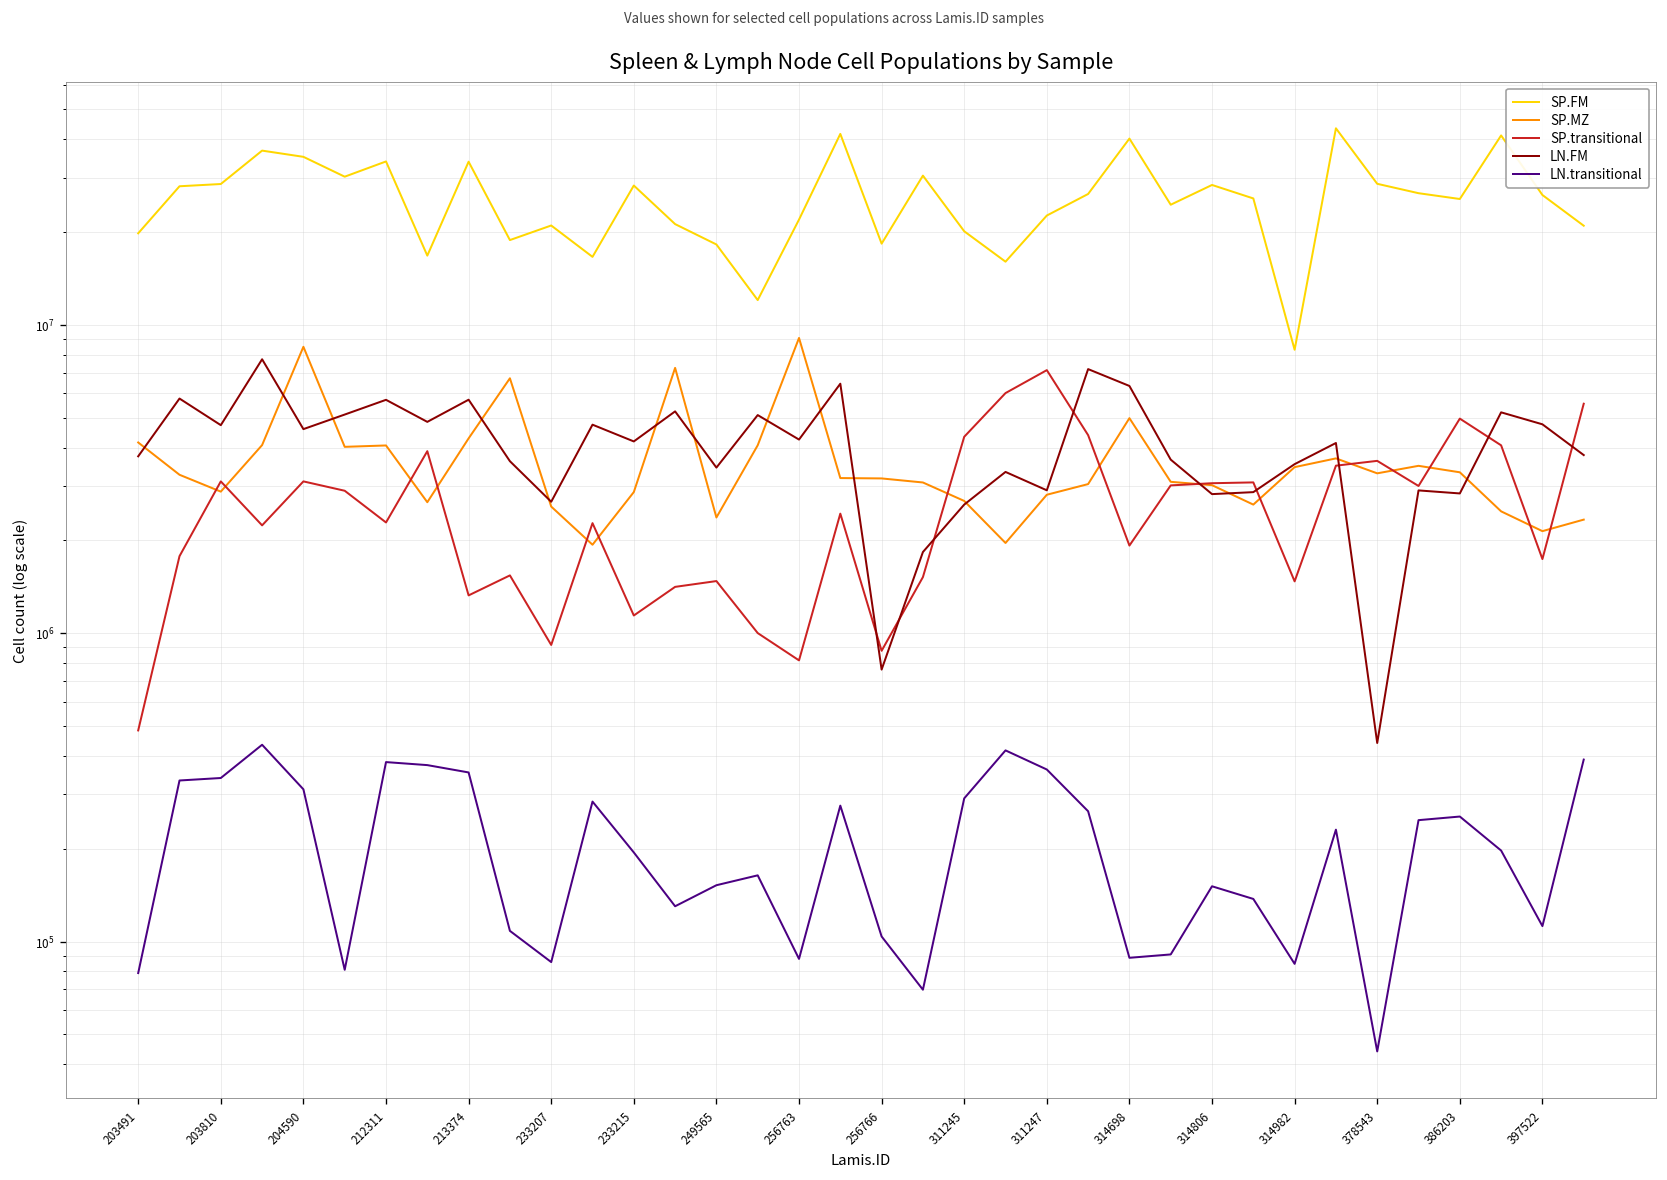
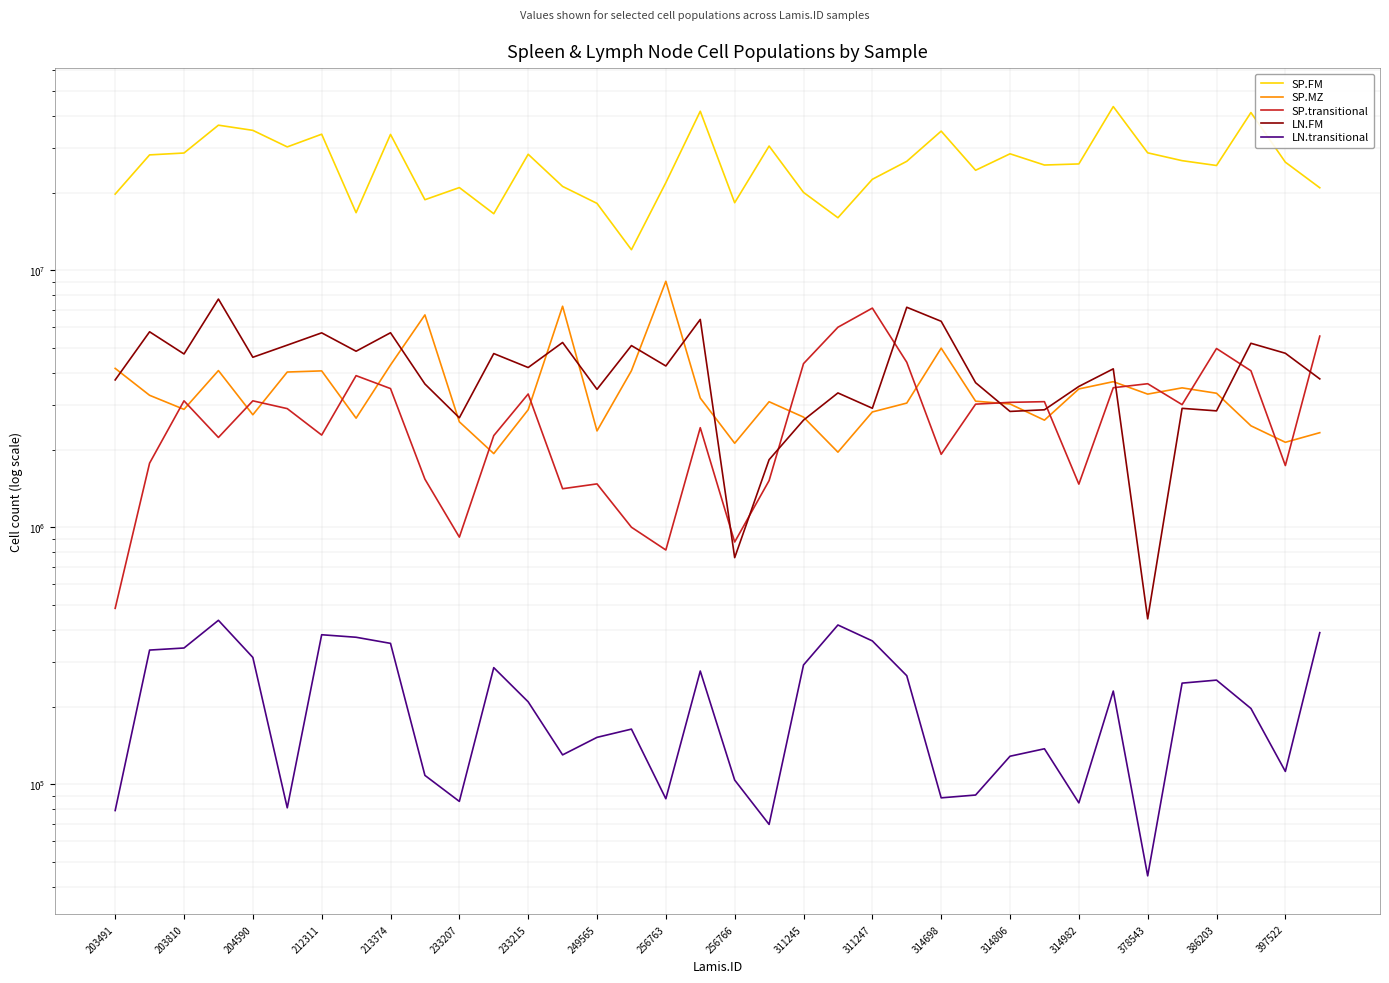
  {
    "SP.FM": {
      "203491": 20000000,
      "203810": 29000000,
      "204590": 35000000,
      "212311": 34000000,
      "213374": 34000000,
      "233207": 21000000,
      "233215": 28000000,
      "249565": 18000000,
      "256763": 22000000,
      "256766": 18000000,
      "311245": 20000000,
      "311247": 23000000,
-     "314698": 40000000,
+     "314698": 35000000,
      "314806": 28000000,
-     "314982": 8300000,
+     "314982": 26000000,
      "378543": 29000000,
      "386203": 26000000,
      "397522": 26000000
    },
    "SP.MZ": {
      "203491": 4200000,
      "203810": 2900000,
-     "204590": 8500000,
+     "204590": 2700000,
      "212311": 4100000,
      "213374": 4300000,
      "233207": 2600000,
      "233215": 2900000,
      "249565": 2400000,
      "256763": 9100000,
-     "256766": 3200000,
+     "256766": 2100000,
      "311245": 2700000,
      "311247": 2800000,
      "314698": 5000000,
      "378543": 3300000,
      "386203": 3300000,
      "397522": 2100000
    },
    "SP.transitional": {
      "203491": 480000,
      "203810": 3100000,
      "204590": 3100000,
      "212311": 2300000,
-     "213374": 1300000,
+     "213374": 3500000,
      "233207": 920000,
-     "233215": 1100000,
+     "233215": 3300000,
      "249565": 1500000,
      "256763": 820000,
      "256766": 880000,
      "311245": 4300000,
      "311247": 7100000,
      "314698": 1900000,
      "314982": 1500000,
      "378543": 3600000,
      "386203": 5000000,
      "397522": 1700000
    },
    "LN.FM": {
      "203491": 3700000,
      "203810": 4700000,
      "204590": 4600000,
      "212311": 5700000,
      "213374": 5700000,
      "233207": 2700000,
      "233215": 4200000,
      "249565": 3400000,
      "256763": 4200000,
      "256766": 760000,
      "311245": 2600000,
      "311247": 2900000,
      "314698": 6300000,
      "314806": 2800000,
      "378543": 440000,
      "386203": 2800000,
      "397522": 4800000
    },
    "LN.transitional": {
      "203491": 79000,
      "203810": 340000,
      "204590": 310000,
      "212311": 380000,
      "213374": 350000,
      "233207": 86000,
-     "233215": 190000,
+     "233215": 210000,
      "249565": 150000,
      "256763": 88000,
      "256766": 104000,
      "311245": 290000,
      "311247": 360000,
      "314698": 89000,
-     "314806": 150000,
+     "314806": 130000,
      "314982": 85000,
      "378543": 44000,
      "386203": 250000,
      "397522": 110000
    }
  }
